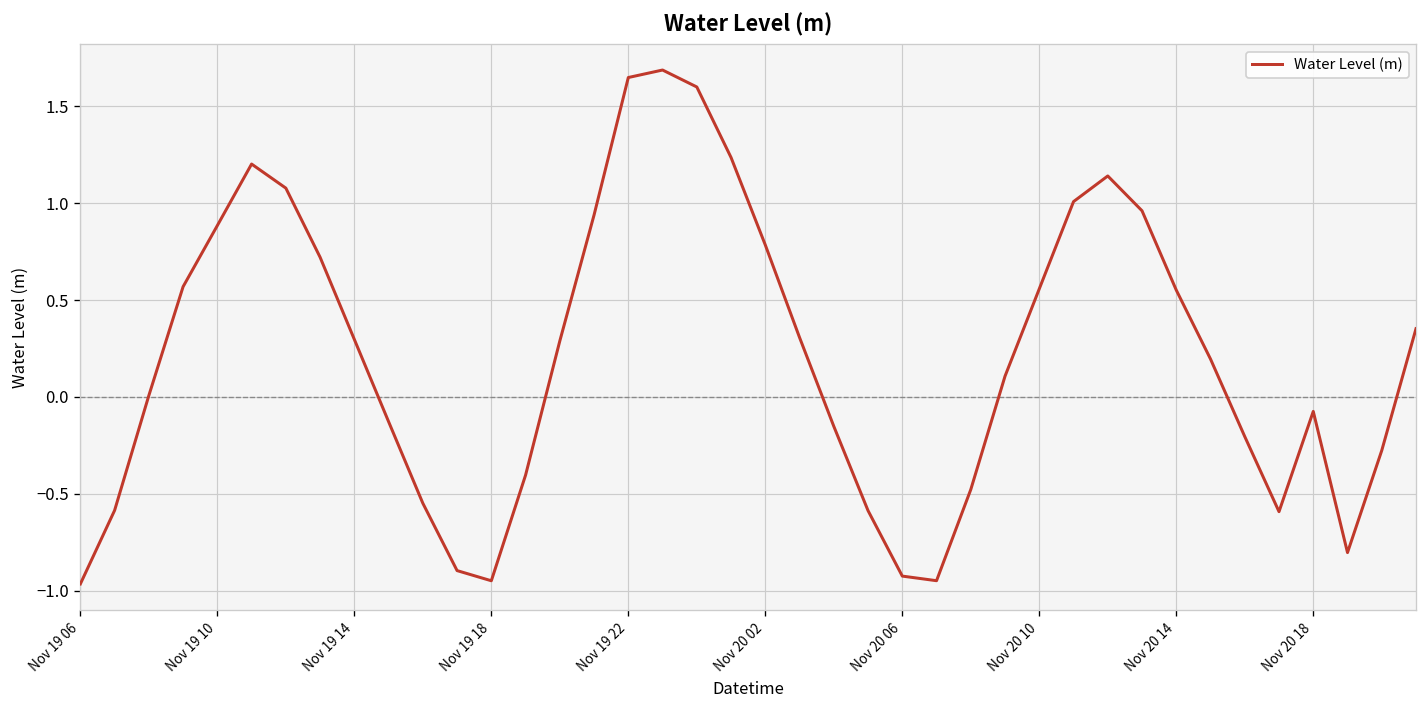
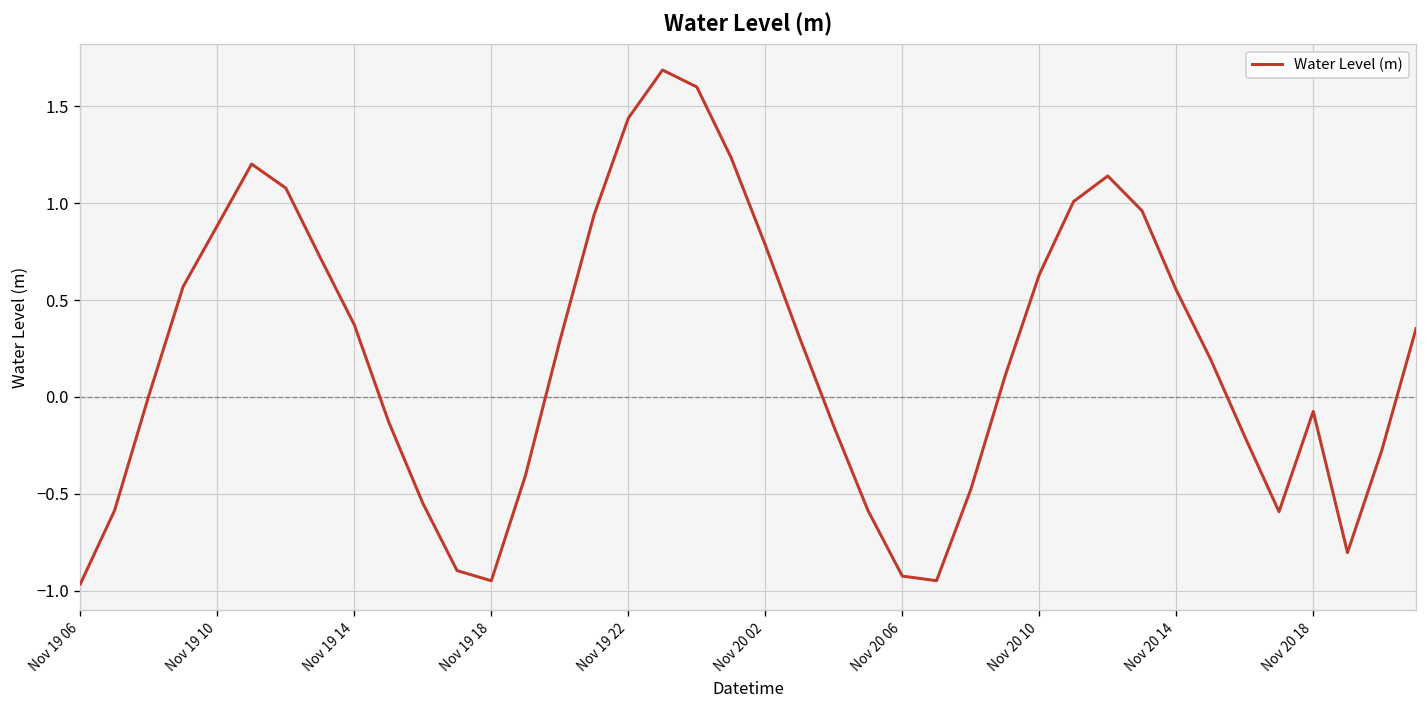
  {
    "Nov 19 06": -0.96,
    "Nov 19 10": 0.88,
-   "Nov 19 14": 0.30,
+   "Nov 19 14": 0.37,
    "Nov 19 18": -0.95,
-   "Nov 19 22": 1.65,
+   "Nov 19 22": 1.44,
    "Nov 20 02": 0.78,
    "Nov 20 06": -0.92,
-   "Nov 20 10": 0.56,
+   "Nov 20 10": 0.63,
    "Nov 20 14": 0.55,
    "Nov 20 18": -0.07
  }
